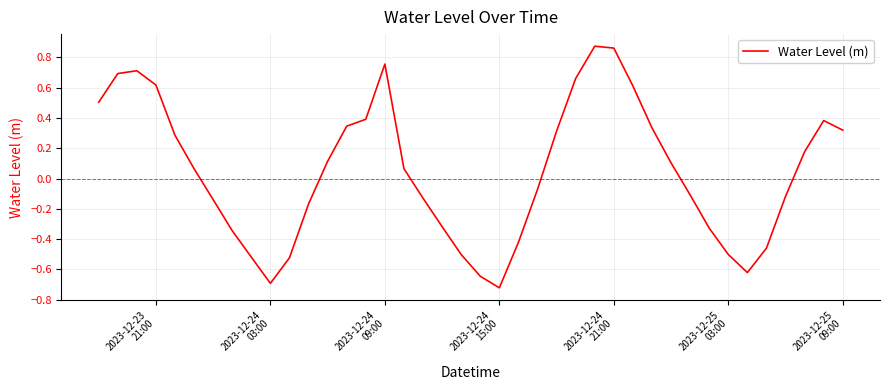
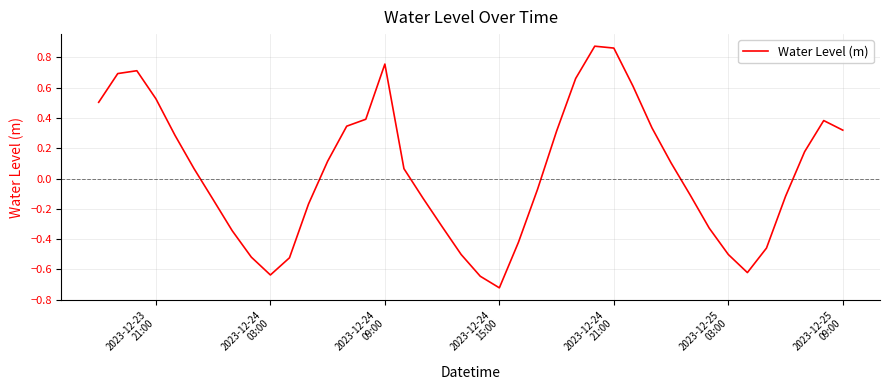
  {
-   "2023-12-23 21:00": 0.62,
-   "2023-12-24 03:00": -0.69,
+   "2023-12-23 21:00": 0.53,
+   "2023-12-24 03:00": -0.64,
    "2023-12-24 09:00": 0.76,
    "2023-12-24 15:00": -0.72,
    "2023-12-24 21:00": 0.86,
    "2023-12-25 03:00": -0.50,
    "2023-12-25 09:00": 0.32
  }
